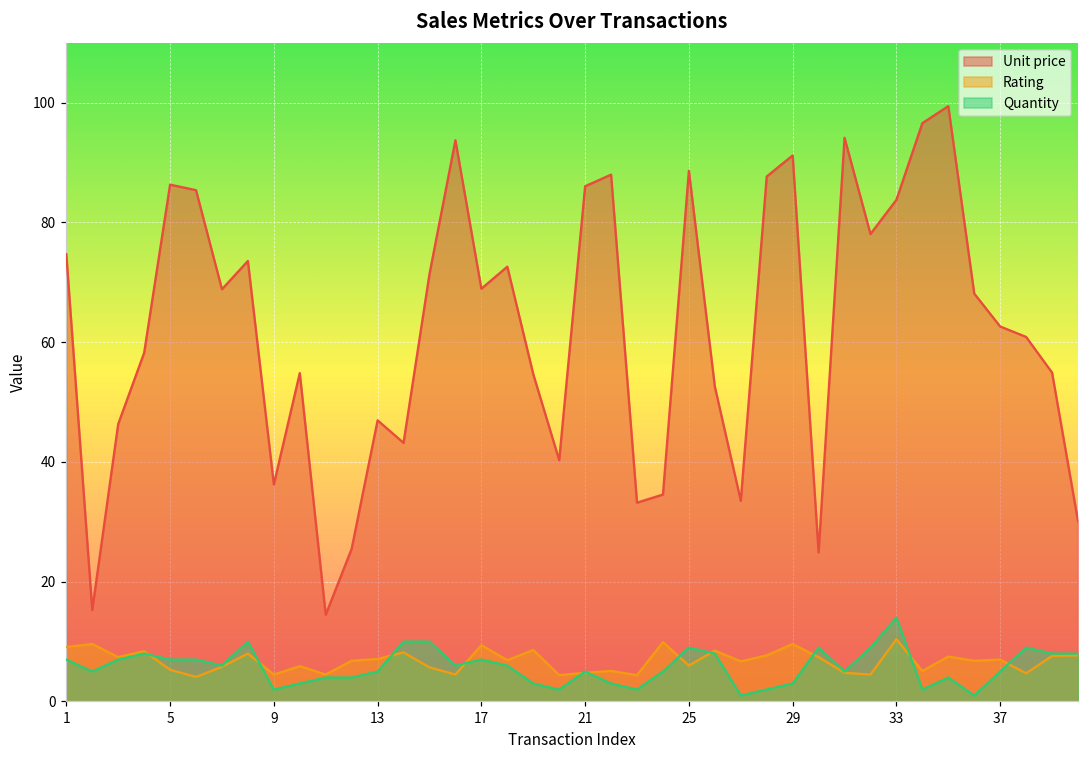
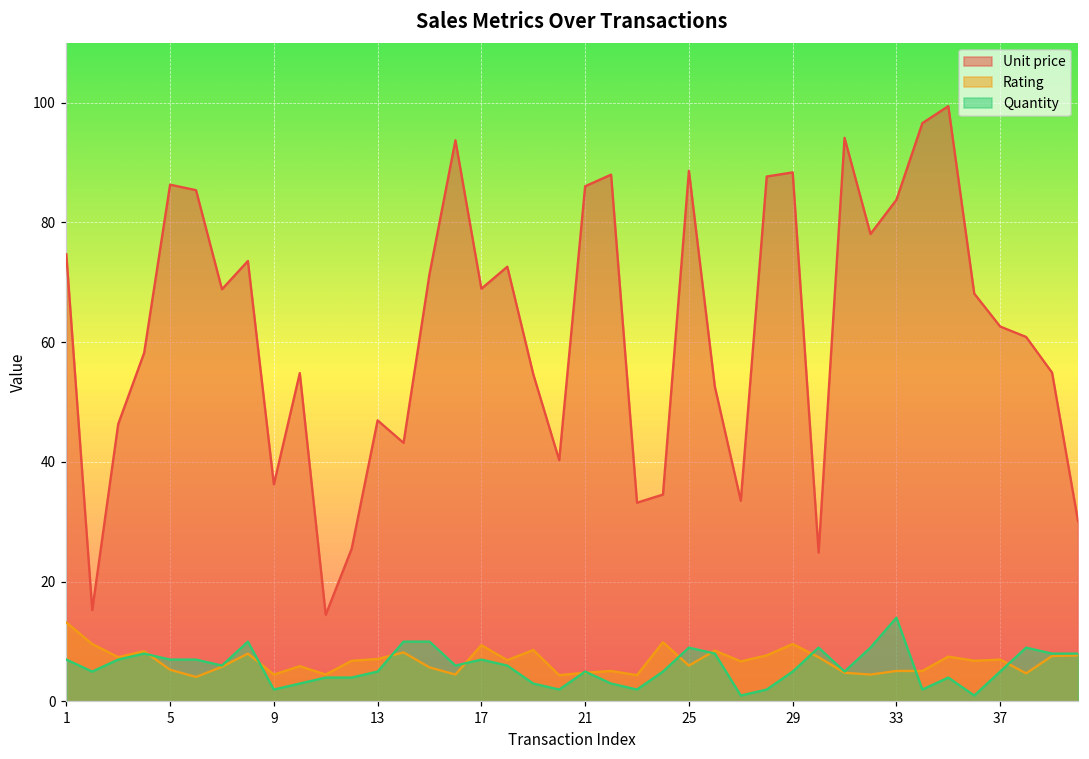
  {
    "Unit price": {
      "1": 75,
      "5": 86,
      "9": 36,
      "13": 47,
      "17": 69,
      "21": 86,
      "25": 89,
-     "29": 91,
+     "29": 88,
      "33": 84,
      "37": 63
    },
    "Rating": {
-     "1": 9,
+     "1": 13,
      "5": 5,
      "9": 5,
      "13": 7,
      "17": 9,
      "25": 6,
      "29": 10,
-     "33": 10,
+     "33": 5,
      "37": 7
    },
    "Quantity": {
      "1": 7,
      "5": 7,
      "9": 2,
      "13": 5,
      "17": 7,
      "25": 9,
-     "29": 3,
+     "29": 5,
      "33": 14,
      "37": 5
    }
  }
